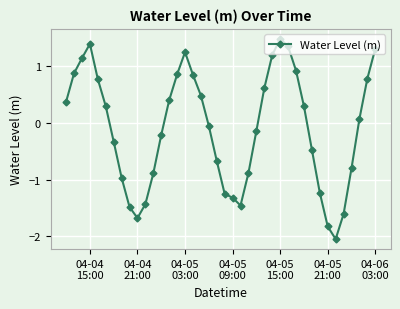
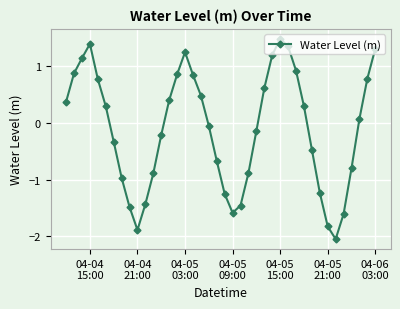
  {
    "04-04 15:00": 1.4,
-   "04-04 21:00": -1.7,
+   "04-04 21:00": -1.9,
    "04-05 03:00": 1.3,
-   "04-05 09:00": -1.3,
+   "04-05 09:00": -1.6,
    "04-05 21:00": -1.8
  }
